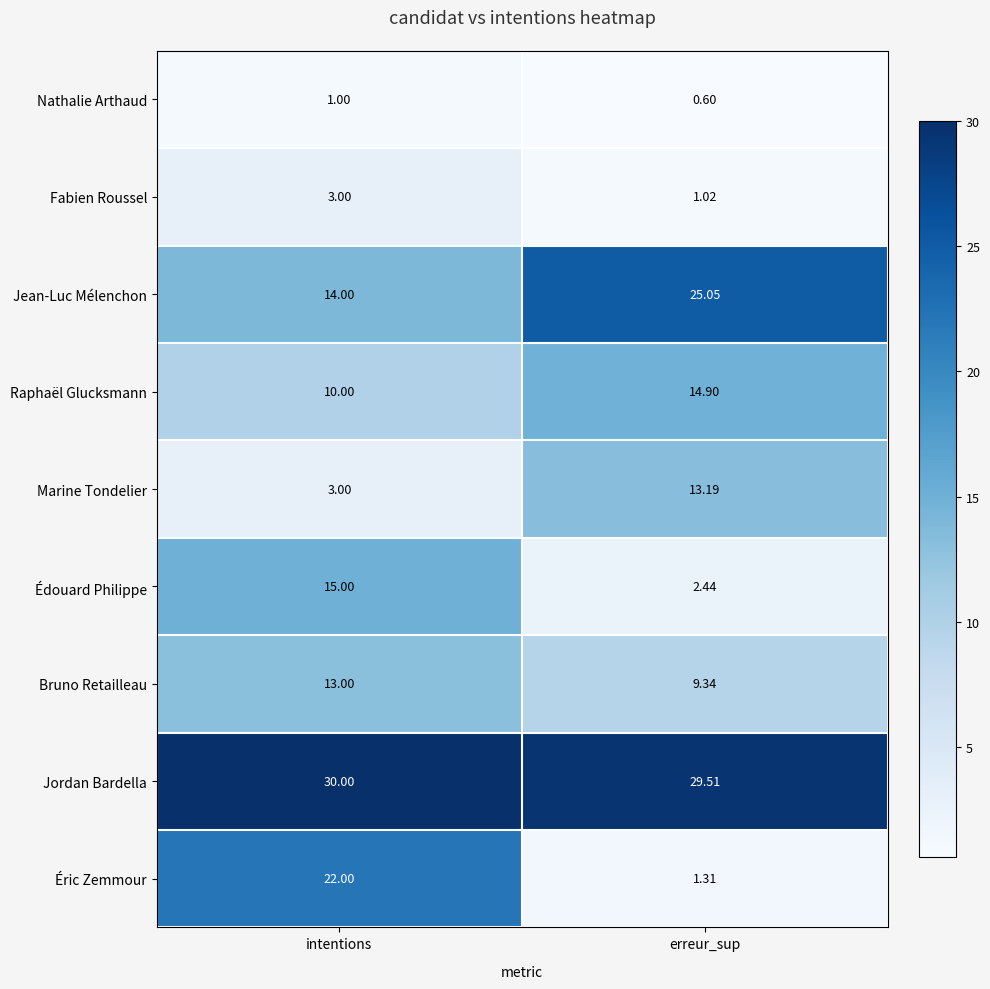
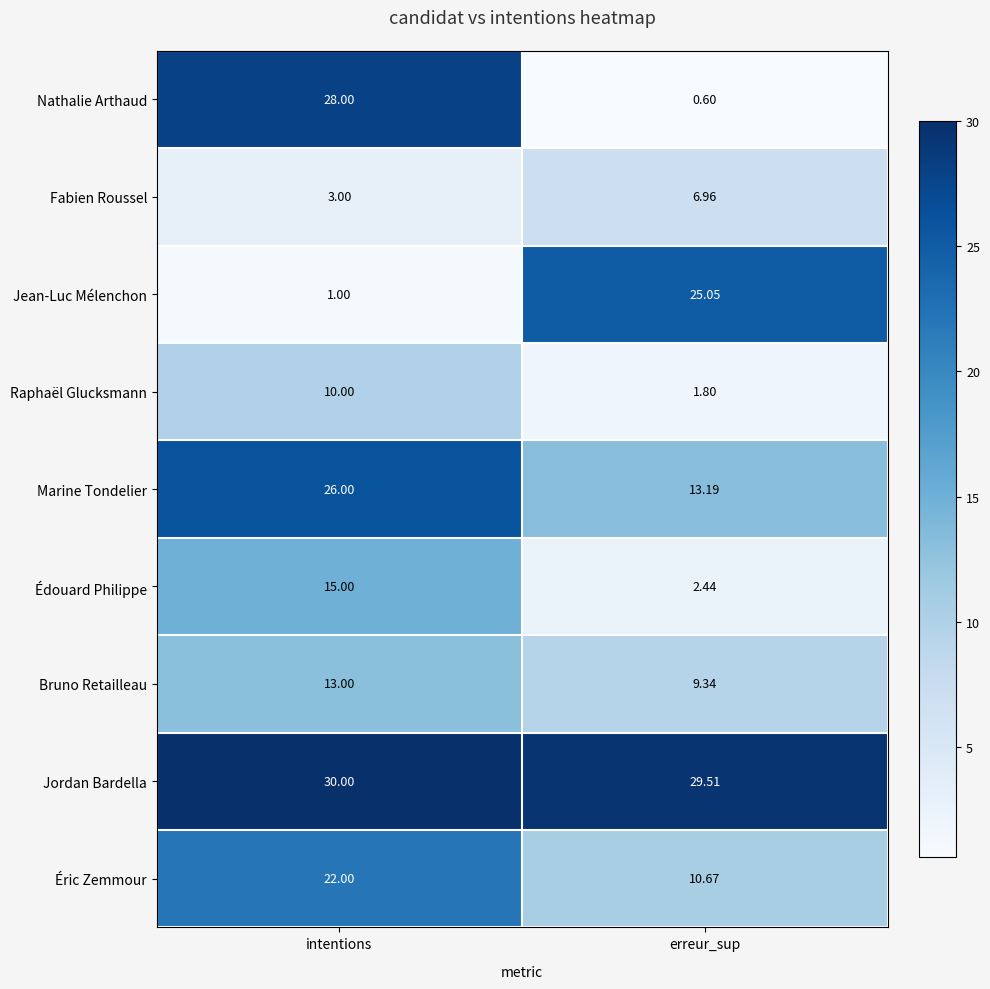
  {
    "Nathalie Arthaud": {
-     "intentions": 1.00,
+     "intentions": 28.00,
      "erreur_sup": 0.60
    },
    "Fabien Roussel": {
      "intentions": 3.00,
-     "erreur_sup": 1.02
+     "erreur_sup": 6.96
    },
    "Jean-Luc Mélenchon": {
-     "intentions": 14.00,
+     "intentions": 1.00,
      "erreur_sup": 25.05
    },
    "Raphaël Glucksmann": {
      "intentions": 10.00,
-     "erreur_sup": 14.90
+     "erreur_sup": 1.80
    },
    "Marine Tondelier": {
-     "intentions": 3.00,
+     "intentions": 26.00,
      "erreur_sup": 13.19
    },
    "Édouard Philippe": {
      "intentions": 15.00,
      "erreur_sup": 2.44
    },
    "Bruno Retailleau": {
      "intentions": 13.00,
      "erreur_sup": 9.34
    },
    "Jordan Bardella": {
      "intentions": 30.00,
      "erreur_sup": 29.51
    },
    "Éric Zemmour": {
      "intentions": 22.00,
-     "erreur_sup": 1.31
+     "erreur_sup": 10.67
    }
  }
